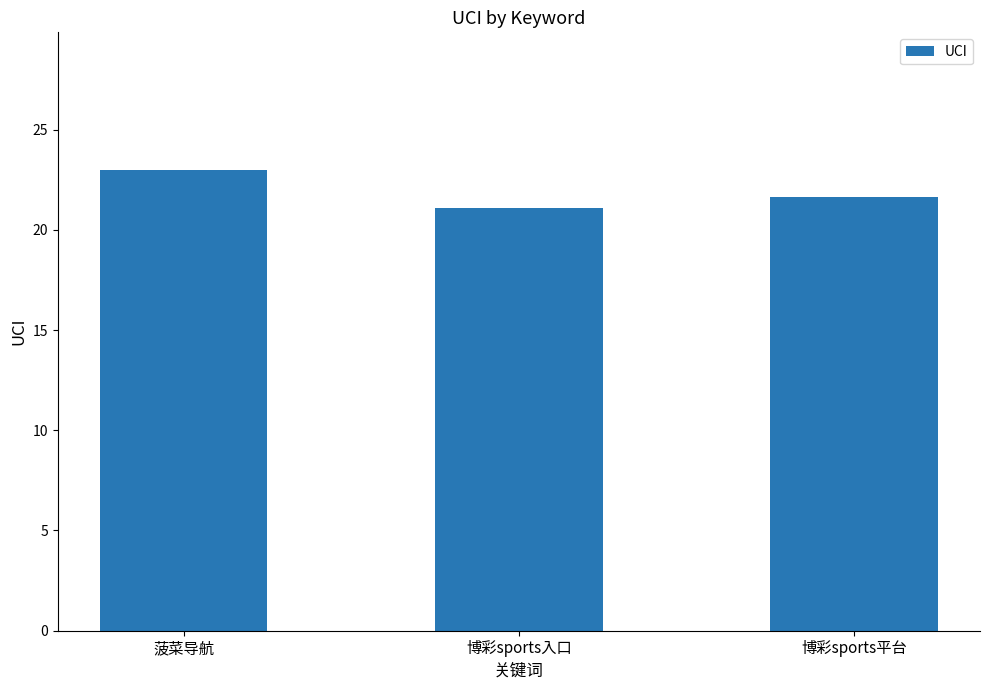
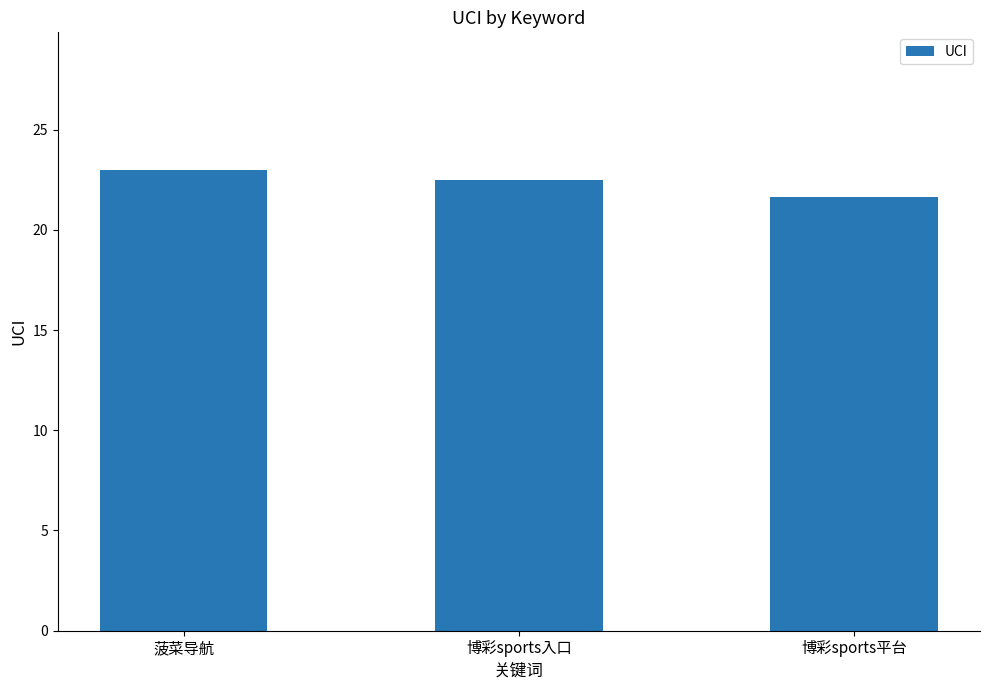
  {
    "菠菜导航": 23.0,
-   "博彩sports入口": 21.1,
+   "博彩sports入口": 22.5,
    "博彩sports平台": 21.6
  }
